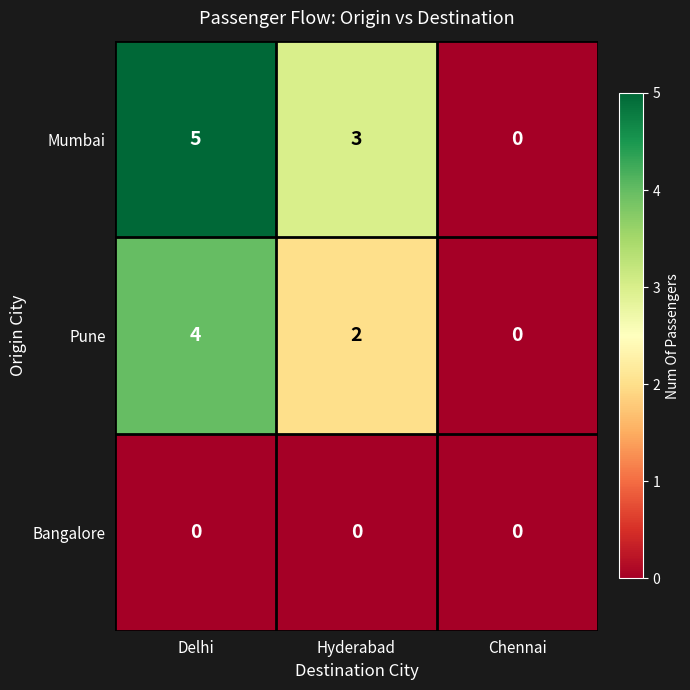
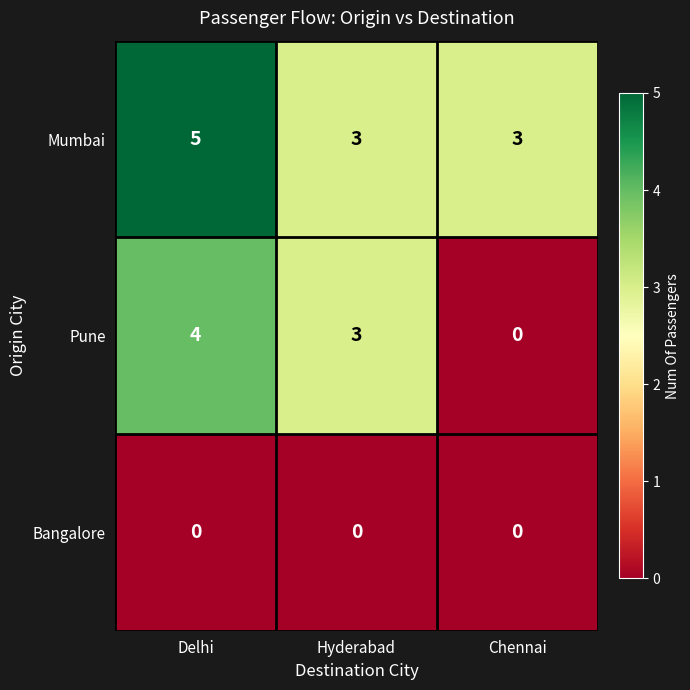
  {
    "Mumbai": {
      "Delhi": 5,
      "Hyderabad": 3,
-     "Chennai": 0
+     "Chennai": 3
    },
    "Pune": {
      "Delhi": 4,
-     "Hyderabad": 2,
+     "Hyderabad": 3,
      "Chennai": 0
    },
    "Bangalore": {
      "Delhi": 0,
      "Hyderabad": 0,
      "Chennai": 0
    }
  }
